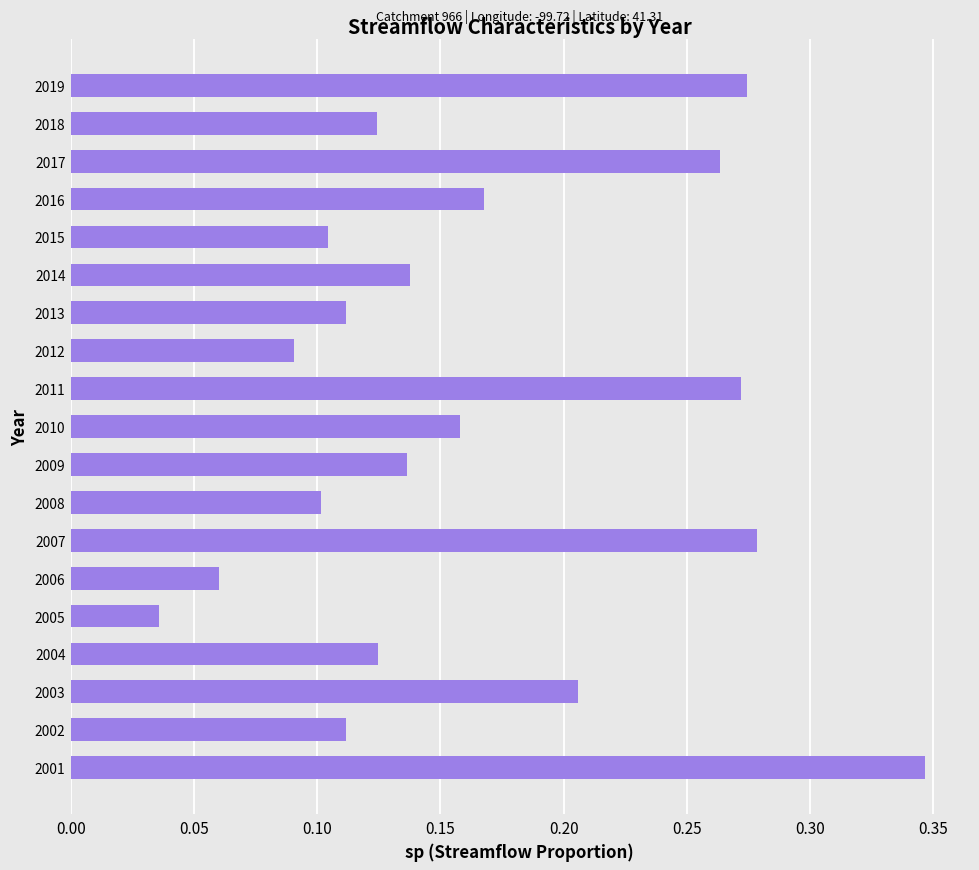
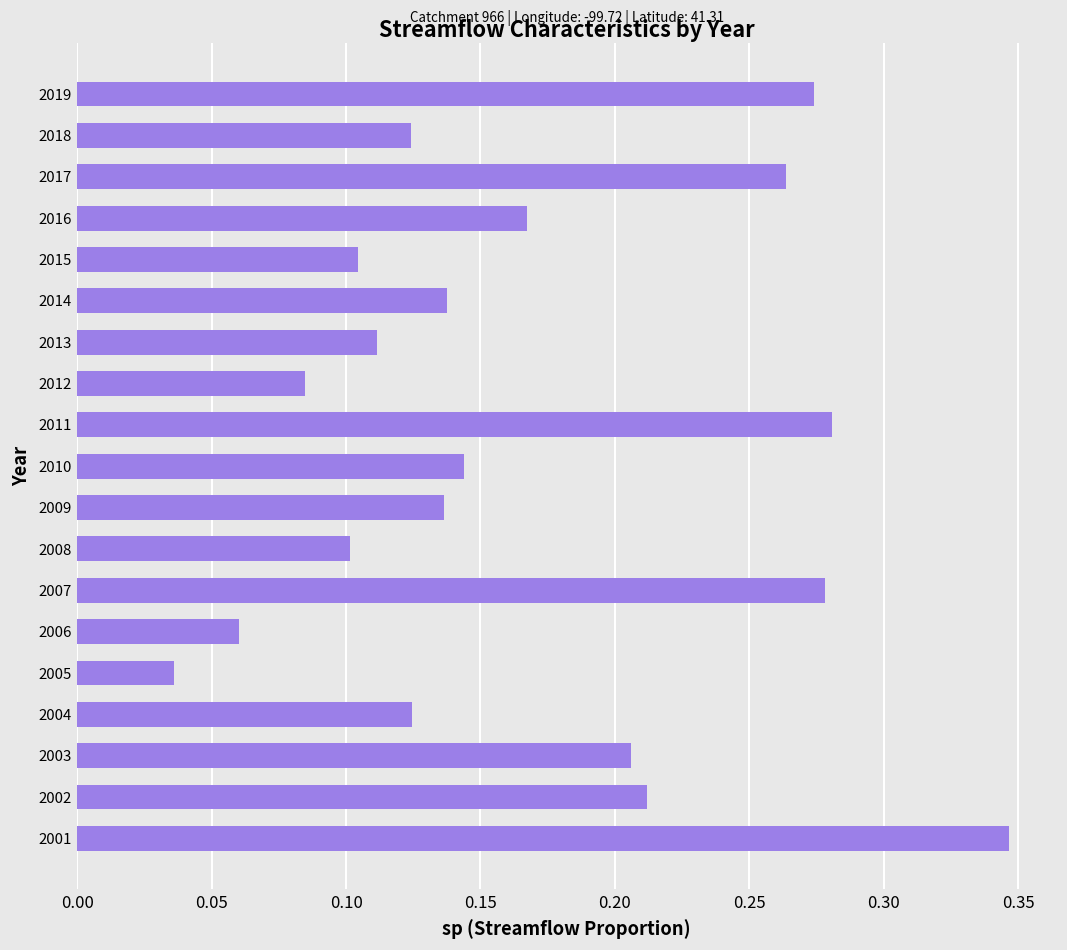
  {
    "2019": 0.274,
    "2018": 0.124,
    "2017": 0.264,
    "2016": 0.167,
    "2015": 0.104,
    "2014": 0.137,
    "2013": 0.112,
-   "2012": 0.091,
-   "2011": 0.272,
-   "2010": 0.158,
+   "2012": 0.085,
+   "2011": 0.281,
+   "2010": 0.144,
    "2009": 0.136,
    "2008": 0.101,
    "2007": 0.278,
    "2006": 0.060,
    "2005": 0.036,
    "2004": 0.125,
    "2003": 0.206,
-   "2002": 0.112,
+   "2002": 0.212,
    "2001": 0.347
  }
